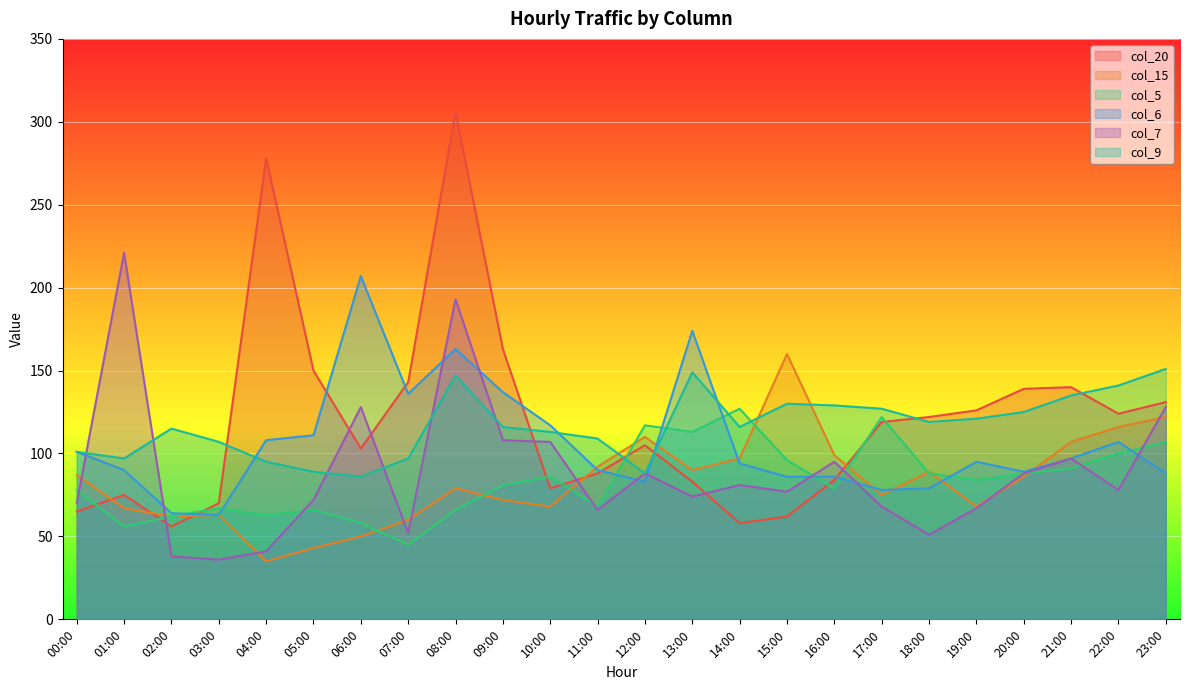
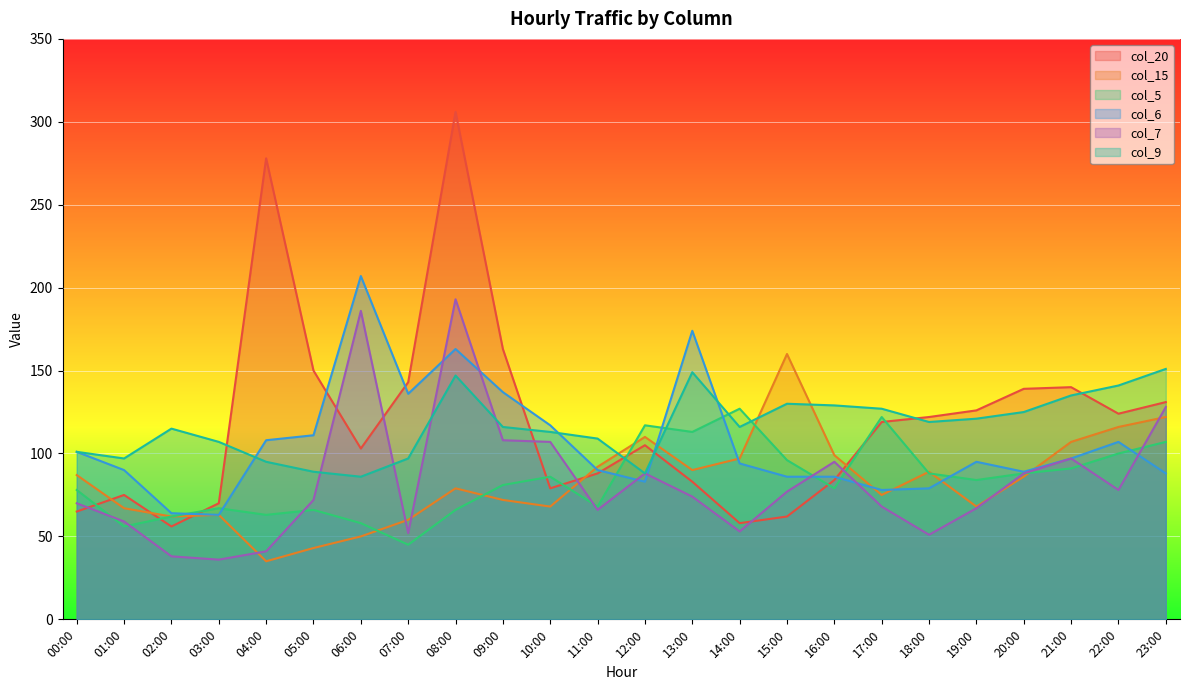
  {
    "col_7": {
      "00:00": 70,
-     "01:00": 221,
+     "01:00": 59,
      "02:00": 38,
      "03:00": 36,
      "04:00": 41,
      "05:00": 72,
-     "06:00": 128,
+     "06:00": 186,
      "07:00": 52,
      "08:00": 193,
      "09:00": 108,
      "10:00": 107,
      "11:00": 66,
      "13:00": 74,
-     "14:00": 81,
+     "14:00": 53,
      "15:00": 77,
      "16:00": 95,
      "17:00": 68,
      "18:00": 51,
      "22:00": 78,
      "23:00": 128
    }
  }
